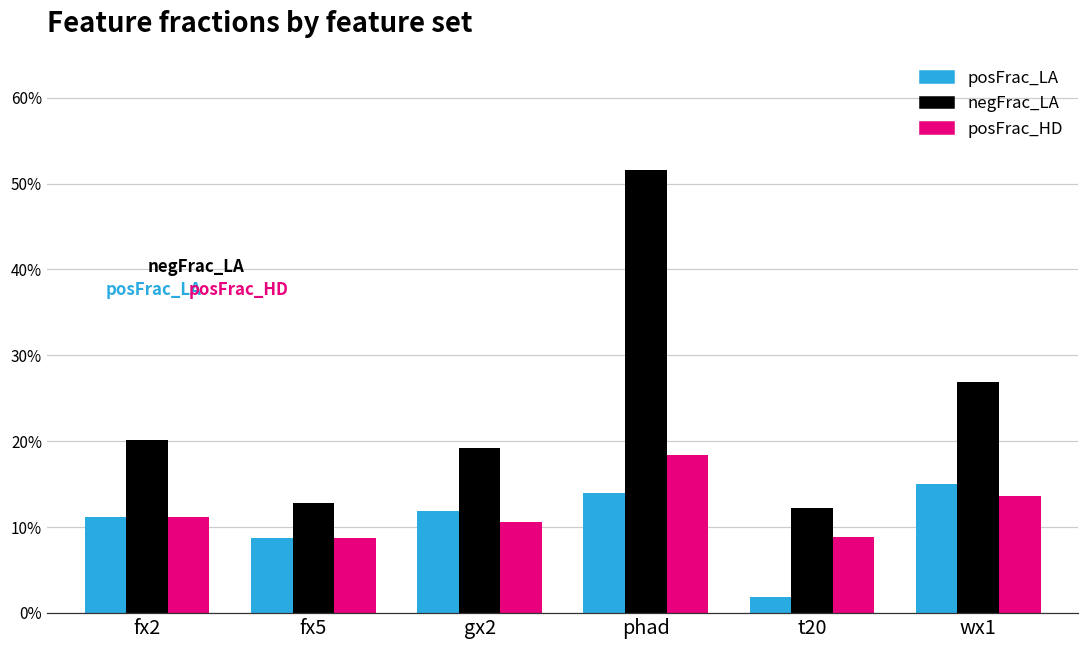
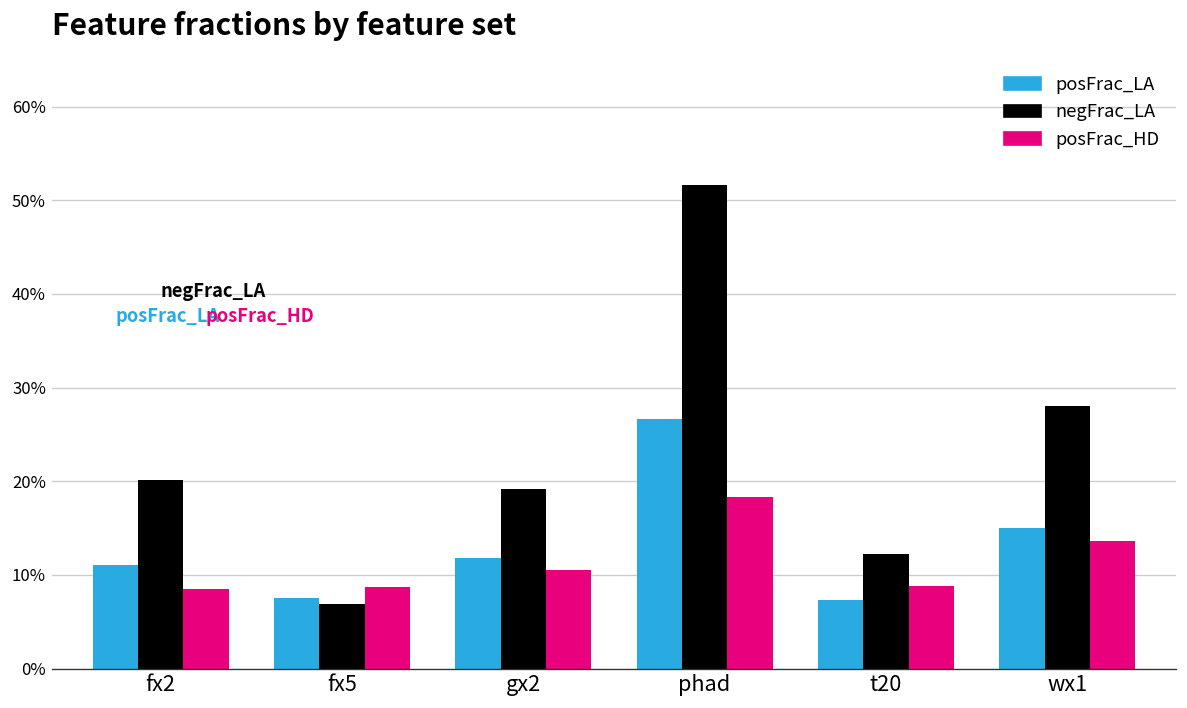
  {
    "posFrac_LA": {
      "fx2": "11%",
-     "fx5": "9%",
+     "fx5": "8%",
      "gx2": "12%",
-     "phad": "14%",
-     "t20": "2%",
+     "phad": "27%",
+     "t20": "7%",
      "wx1": "15%"
    },
    "negFrac_LA": {
      "fx2": "20%",
-     "fx5": "13%",
+     "fx5": "7%",
      "gx2": "19%",
      "phad": "52%",
      "t20": "12%",
-     "wx1": "27%"
+     "wx1": "28%"
    },
    "posFrac_HD": {
-     "fx2": "11%",
+     "fx2": "9%",
      "fx5": "9%",
      "gx2": "11%",
      "phad": "18%",
      "t20": "9%",
      "wx1": "14%"
    }
  }
